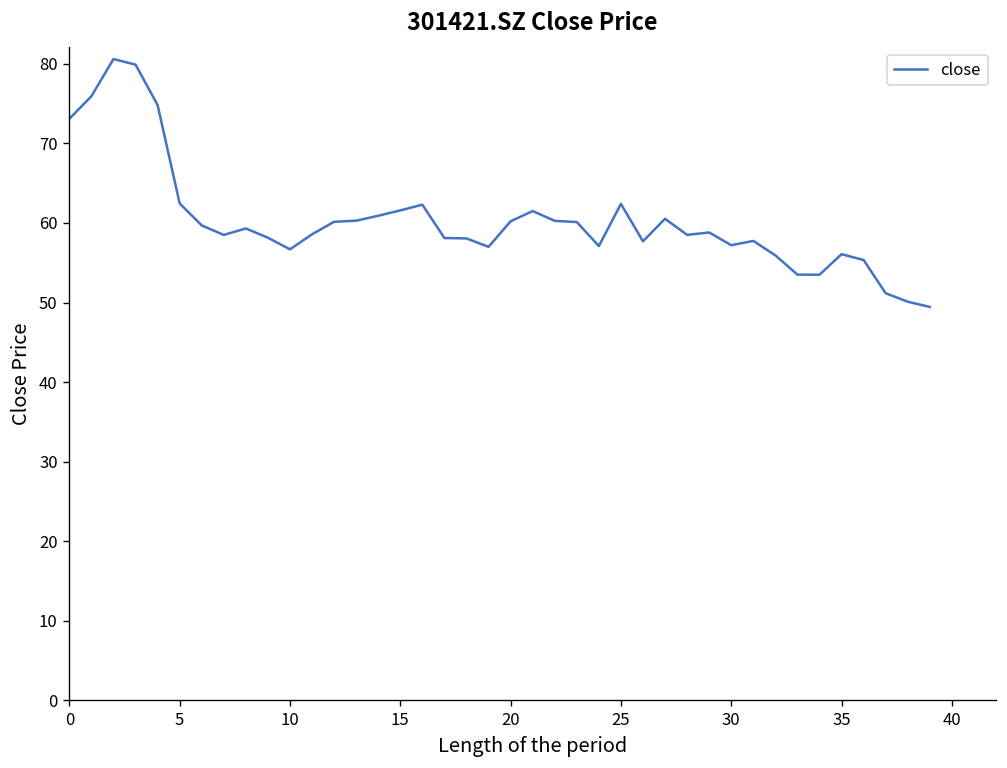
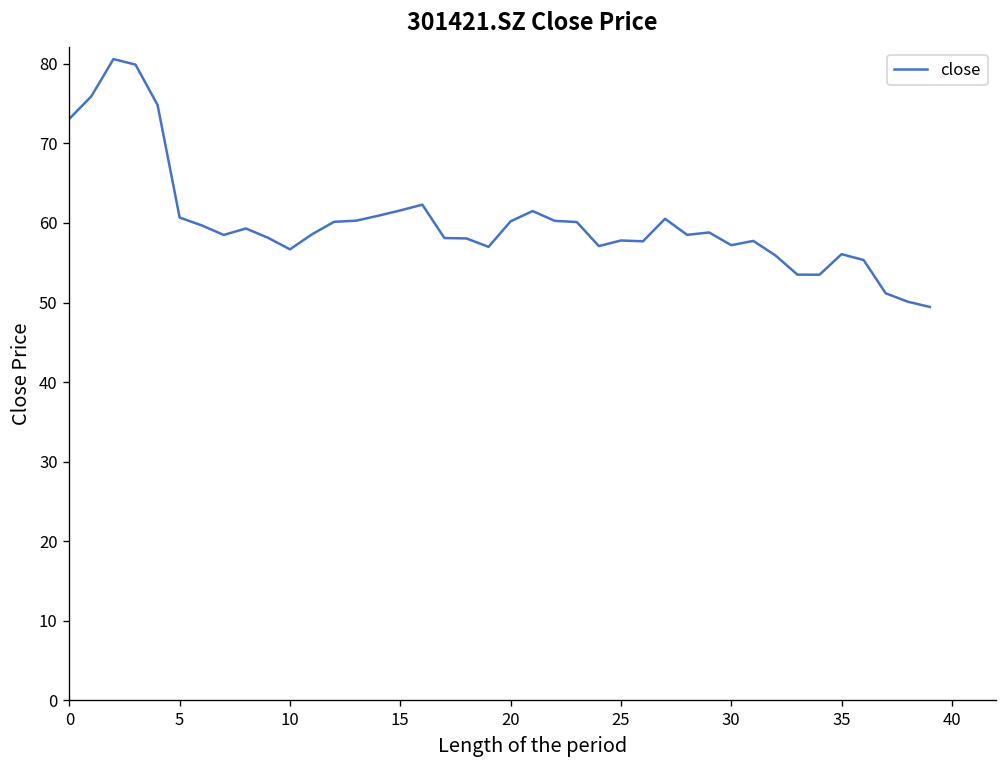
  {
    "0": 73,
-   "5": 62,
+   "5": 61,
    "10": 57,
    "15": 62,
    "20": 60,
-   "25": 62,
+   "25": 58,
    "30": 57,
    "35": 56
  }
